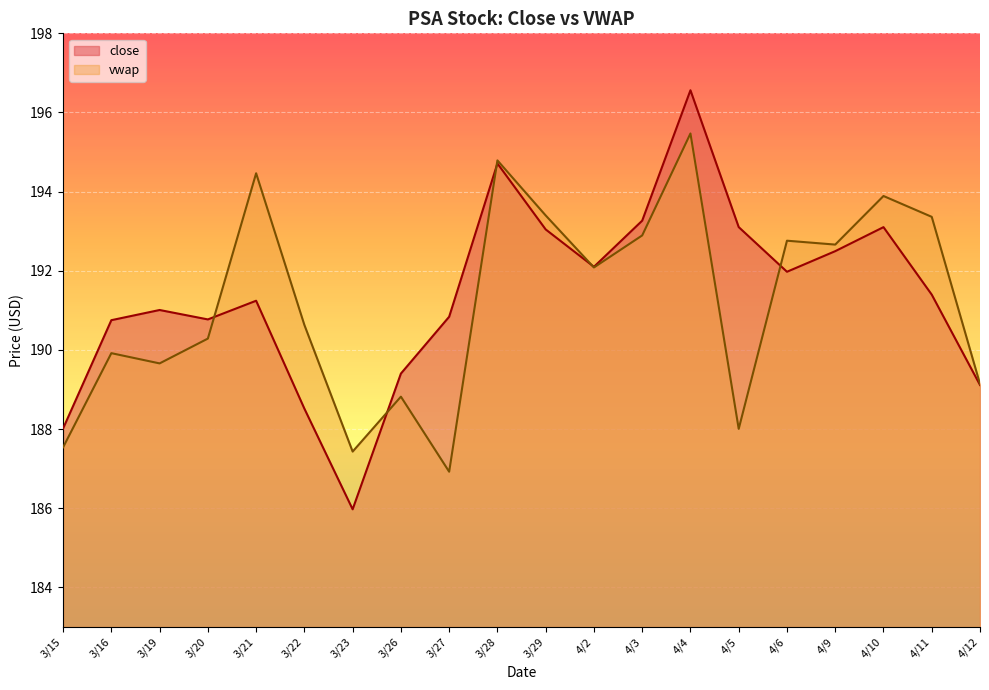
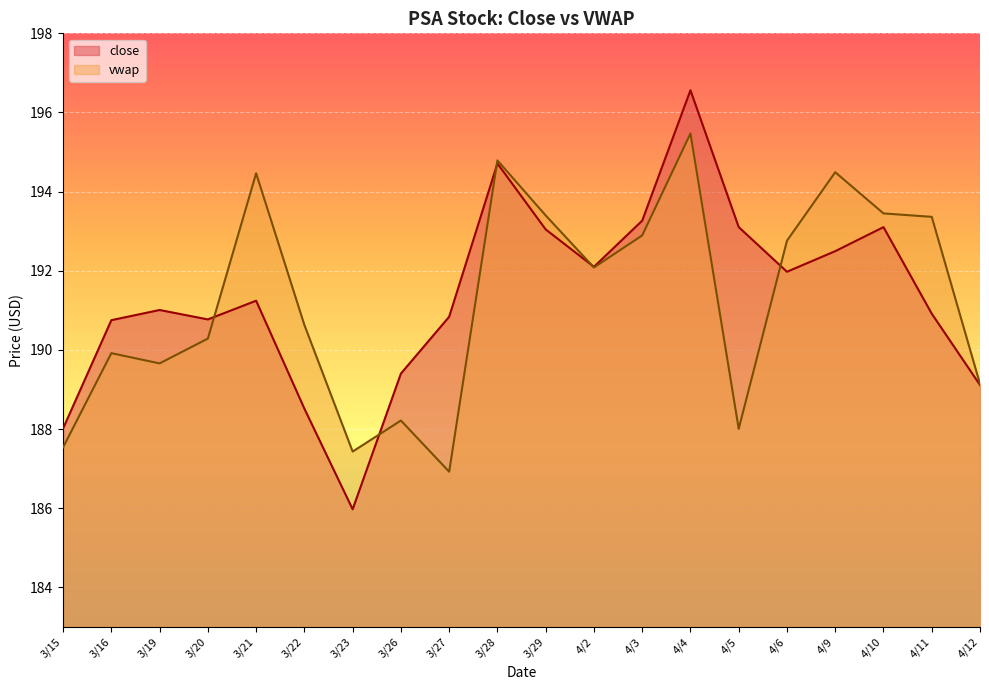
  {
    "close": {
      "3/15": 188.0,
      "3/16": 190.8,
      "3/19": 191.0,
      "3/20": 190.8,
      "3/21": 191.2,
      "3/22": 188.5,
      "3/23": 186.0,
      "3/26": 189.4,
      "3/27": 190.8,
      "3/28": 194.7,
      "3/29": 193.0,
      "4/3": 193.3,
      "4/4": 196.6,
      "4/5": 193.1,
      "4/6": 192.0,
      "4/9": 192.5,
      "4/10": 193.1,
-     "4/11": 191.4
+     "4/11": 190.9
    },
    "vwap": {
      "3/15": 187.5,
      "3/16": 189.9,
      "3/19": 189.7,
      "3/20": 190.3,
      "3/21": 194.5,
      "3/22": 190.6,
      "3/23": 187.4,
-     "3/26": 188.8,
+     "3/26": 188.2,
      "3/27": 186.9,
      "3/28": 194.8,
      "3/29": 193.4,
      "4/3": 192.9,
      "4/4": 195.5,
      "4/5": 188.0,
      "4/6": 192.8,
-     "4/9": 192.7,
-     "4/10": 193.9,
+     "4/9": 194.5,
+     "4/10": 193.5,
      "4/11": 193.4
    }
  }
